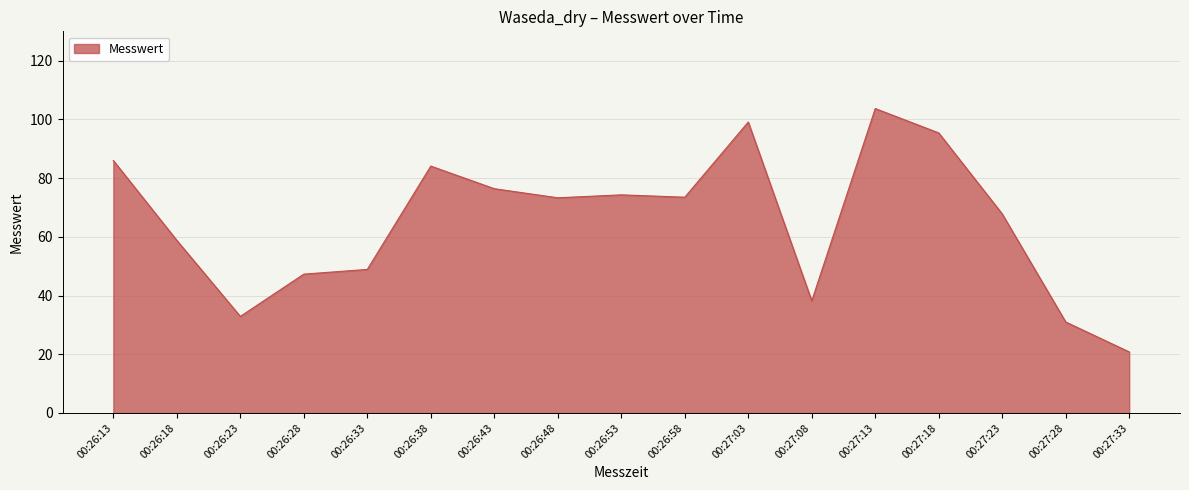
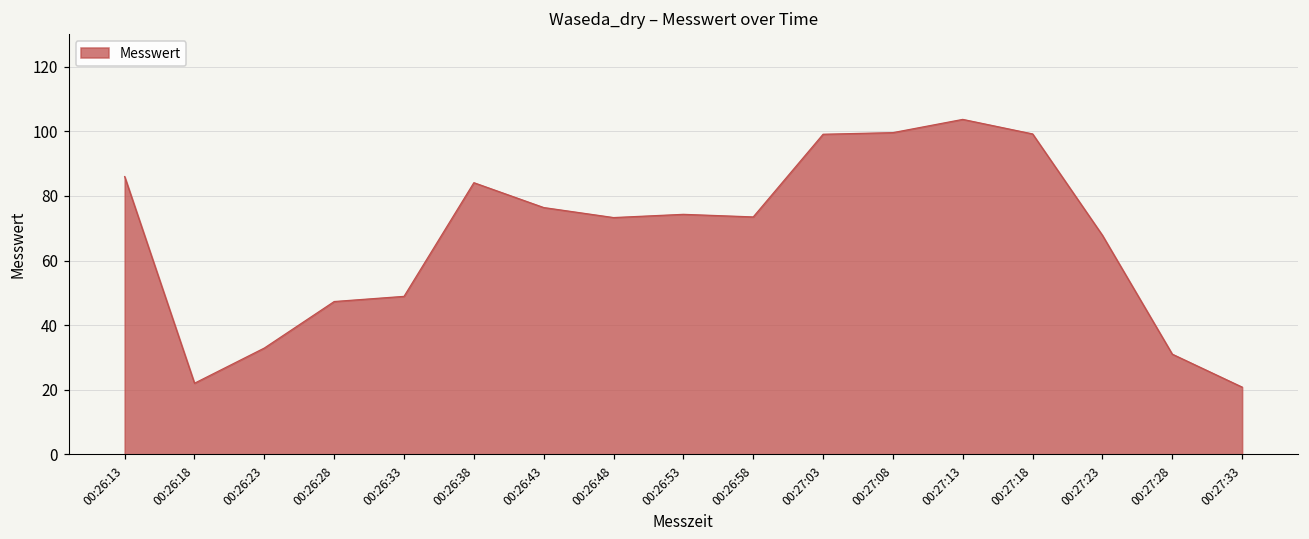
  {
    "00:26:13": 86,
-   "00:26:18": 59,
+   "00:26:18": 22,
    "00:26:23": 33,
    "00:26:28": 47,
    "00:26:33": 49,
    "00:26:38": 84,
    "00:26:43": 76,
    "00:26:48": 73,
    "00:26:53": 74,
    "00:26:58": 74,
    "00:27:03": 99,
-   "00:27:08": 38,
+   "00:27:08": 100,
    "00:27:13": 104,
-   "00:27:18": 95,
+   "00:27:18": 99,
    "00:27:23": 68,
    "00:27:28": 31,
    "00:27:33": 21
  }
